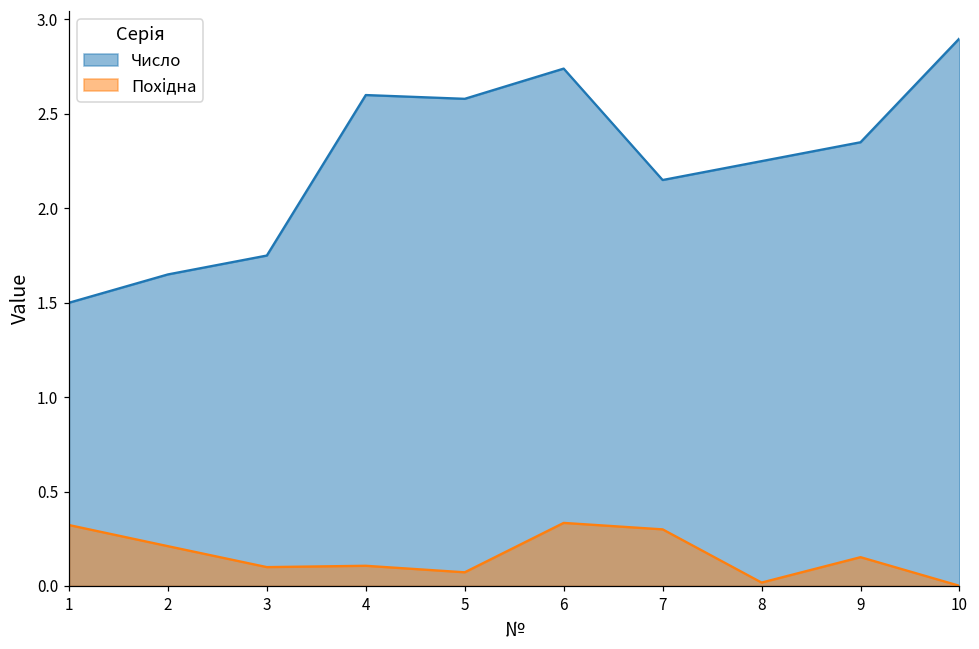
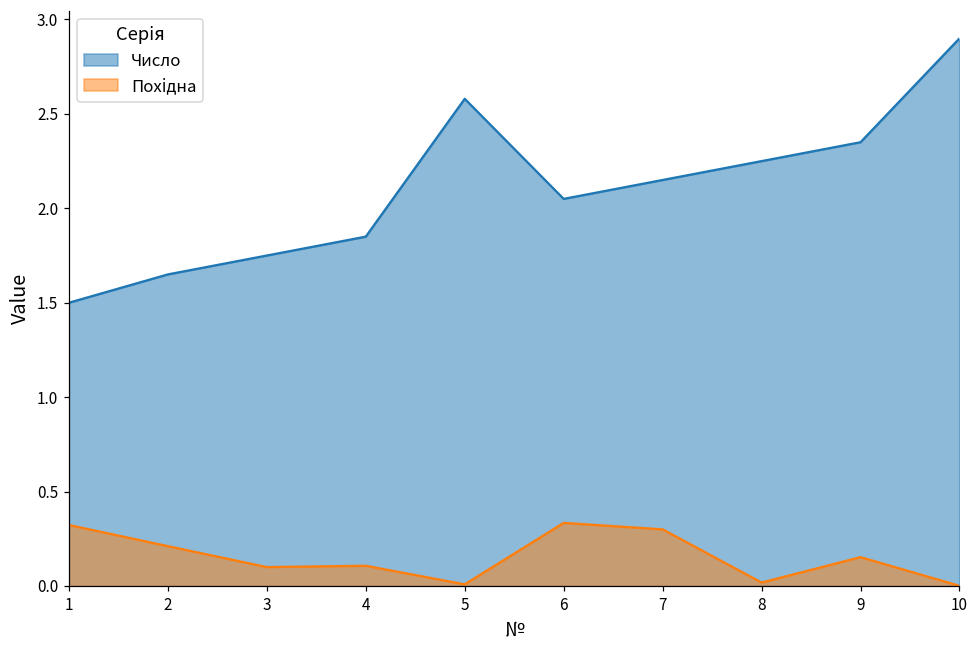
  {
    "Число": {
      "1": 1.50,
      "2": 1.65,
      "3": 1.75,
-     "4": 2.60,
+     "4": 1.85,
      "5": 2.58,
-     "6": 2.74,
+     "6": 2.05,
      "7": 2.15,
      "8": 2.25,
      "9": 2.35,
      "10": 2.90
    },
    "Похідна": {
      "1": 0.32,
      "2": 0.21,
      "3": 0.10,
      "4": 0.11,
-     "5": 0.07,
+     "5": 0.01,
      "6": 0.33,
      "7": 0.30,
      "8": 0.02,
      "9": 0.15,
      "10": 0.00
    }
  }
